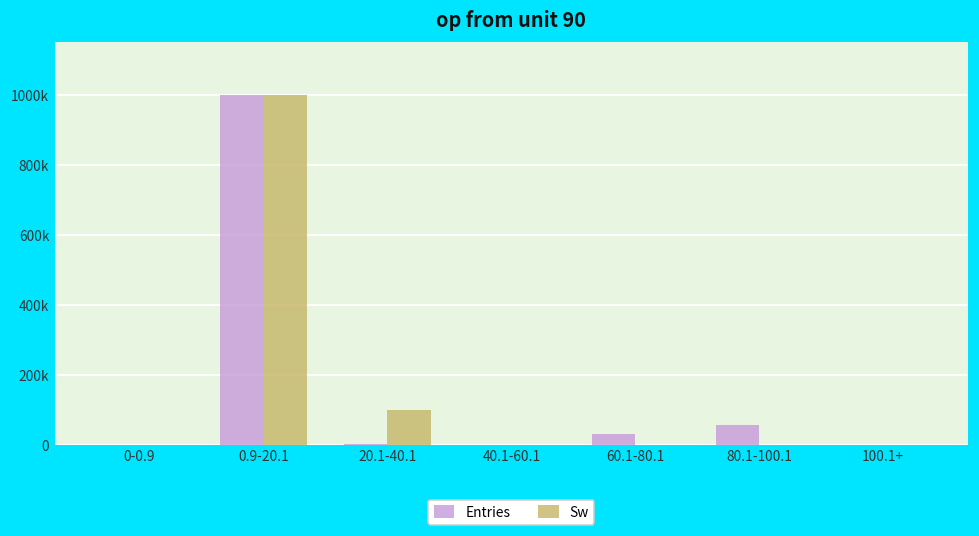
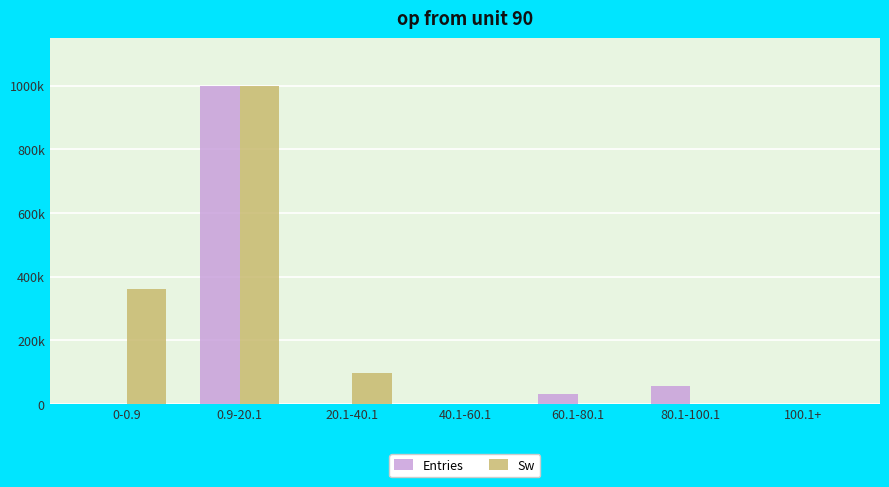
  {
    "Entries": {
      "0-0.9": 0,
      "0.9-20.1": 1000000,
      "60.1-80.1": 30000,
      "80.1-100.1": 60000,
      "100.1+": 0
    },
    "Sw": {
-     "0-0.9": 0,
+     "0-0.9": 360000,
      "0.9-20.1": 1000000,
      "20.1-40.1": 100000,
      "100.1+": 0
    }
  }
